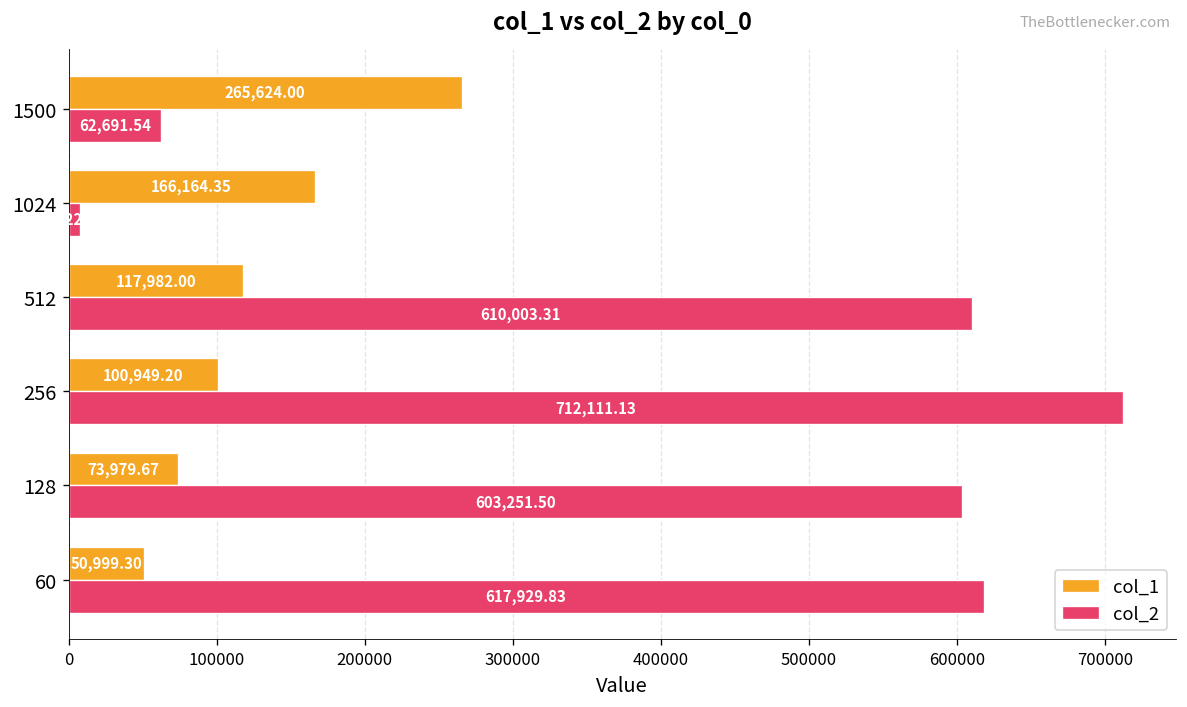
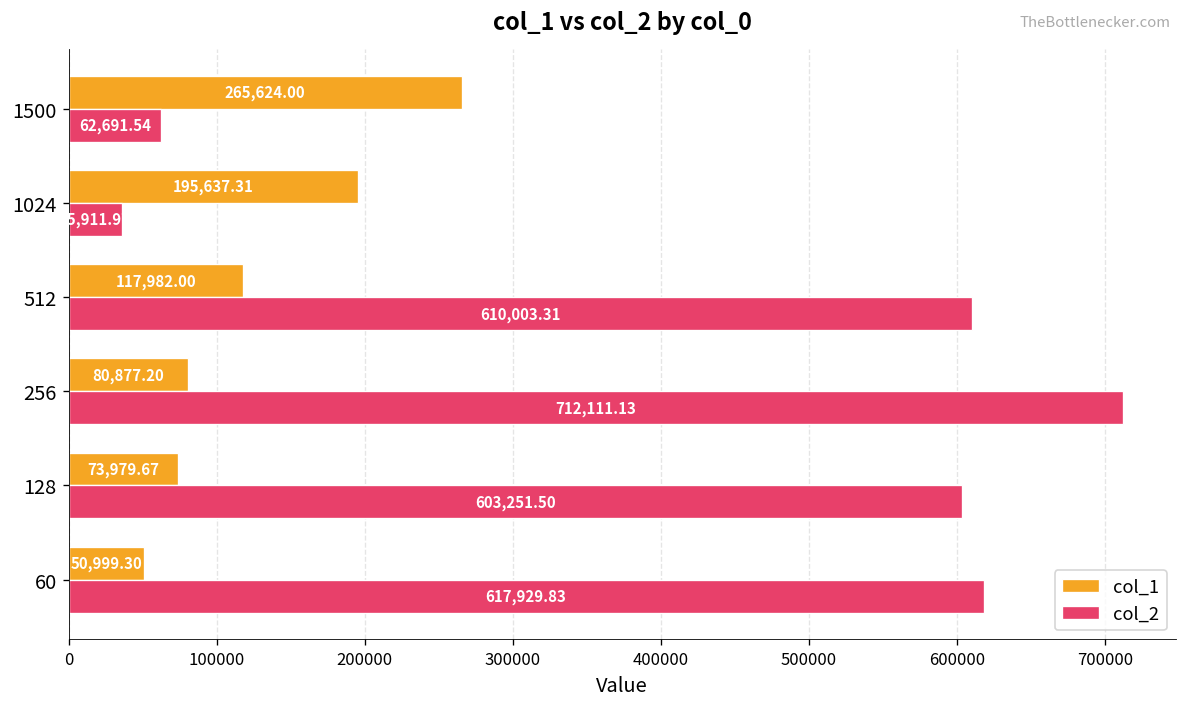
  {
    "col_1": {
      "1500": "265,624.00",
-     "1024": "166,164.35",
+     "1024": "195,637.31",
      "512": "117,982.00",
-     "256": "100,949.20",
+     "256": "80,877.20",
      "128": "73,979.67",
      "60": "50,999.30"
    },
    "col_2": {
-     "1024": "8000"
+     "1024": "36000"
    }
  }
